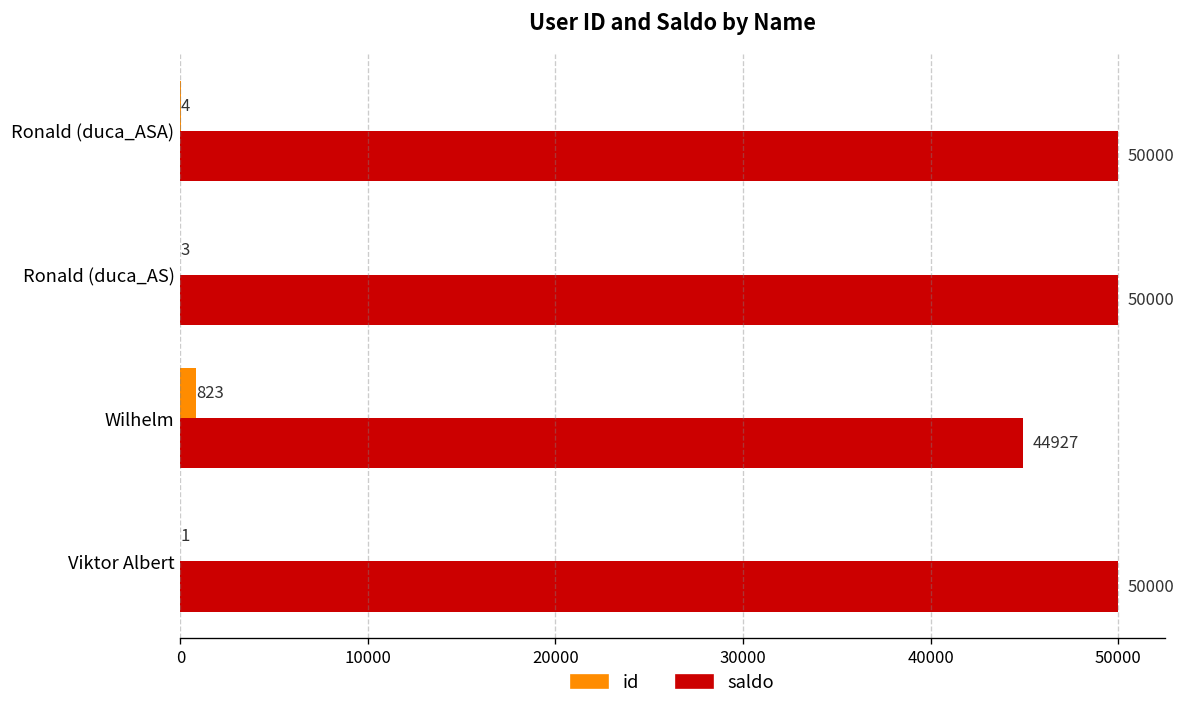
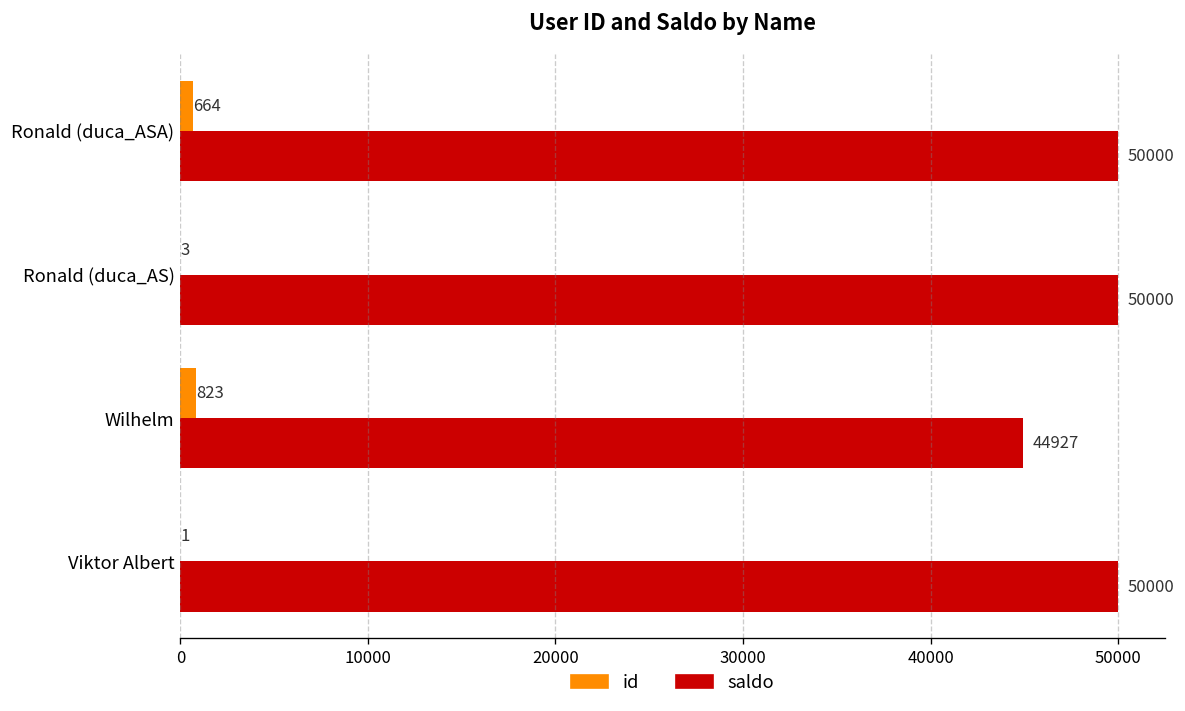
  {
    "id": {
-     "Ronald (duca_ASA)": 4,
+     "Ronald (duca_ASA)": 664,
      "Ronald (duca_AS)": 3,
      "Wilhelm": 823,
      "Viktor Albert": 1
    },
    "saldo": {
      "Ronald (duca_ASA)": 50000,
      "Ronald (duca_AS)": 50000,
      "Wilhelm": 44927,
      "Viktor Albert": 50000
    }
  }
